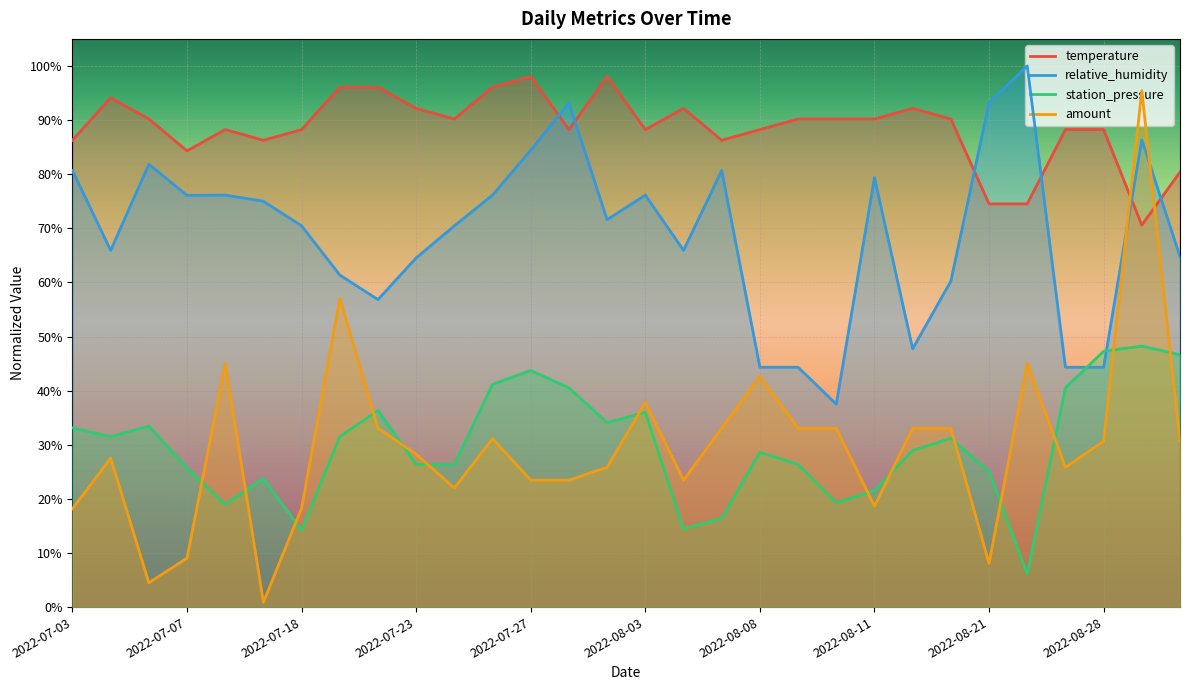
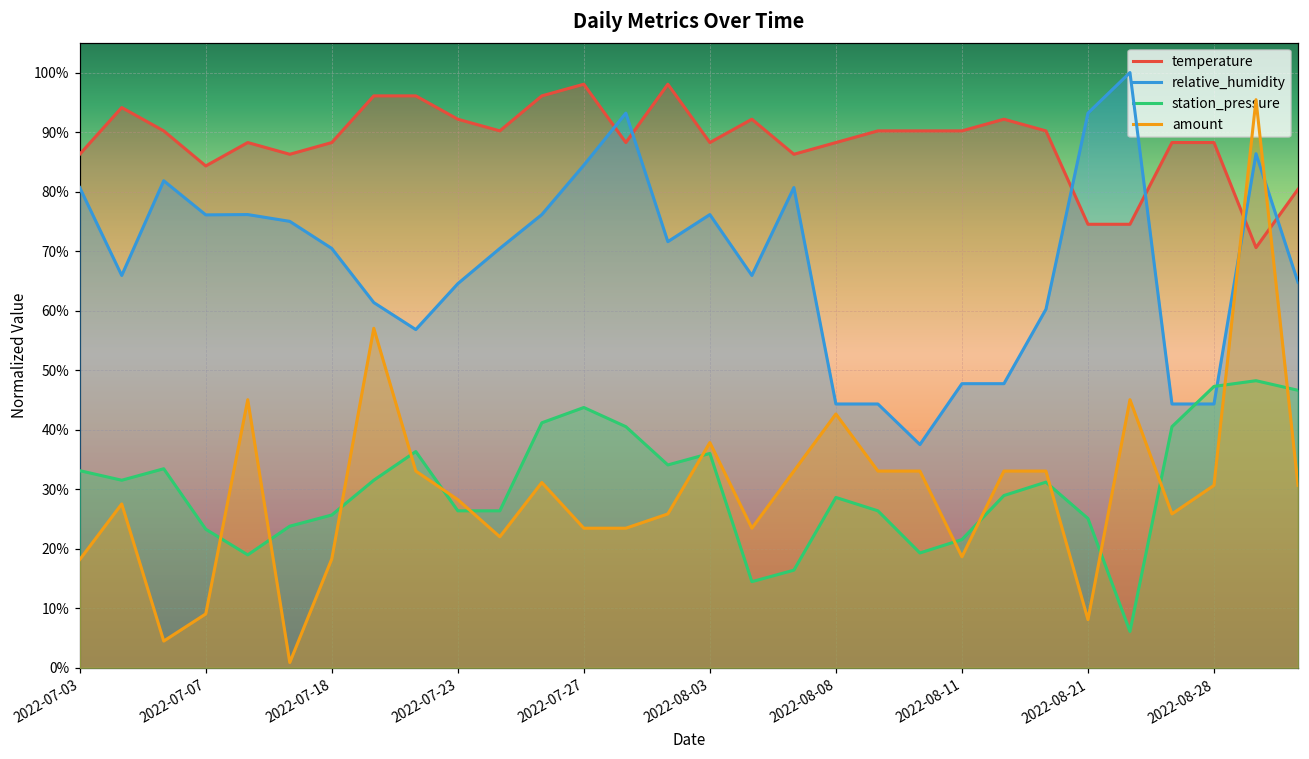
  {
    "relative_humidity": {
      "2022-07-03": "81%",
      "2022-07-07": "76%",
      "2022-07-18": "70%",
      "2022-07-23": "65%",
      "2022-07-27": "84%",
      "2022-08-03": "76%",
      "2022-08-08": "44%",
-     "2022-08-11": "79%",
+     "2022-08-11": "48%",
      "2022-08-21": "93%",
      "2022-08-28": "44%"
    },
    "station_pressure": {
      "2022-07-03": "33%",
-     "2022-07-07": "26%",
-     "2022-07-18": "14%",
+     "2022-07-07": "23%",
+     "2022-07-18": "26%",
      "2022-07-23": "26%",
      "2022-07-27": "44%",
      "2022-08-03": "36%",
      "2022-08-08": "29%",
      "2022-08-11": "22%",
      "2022-08-21": "25%",
      "2022-08-28": "47%"
    }
  }
